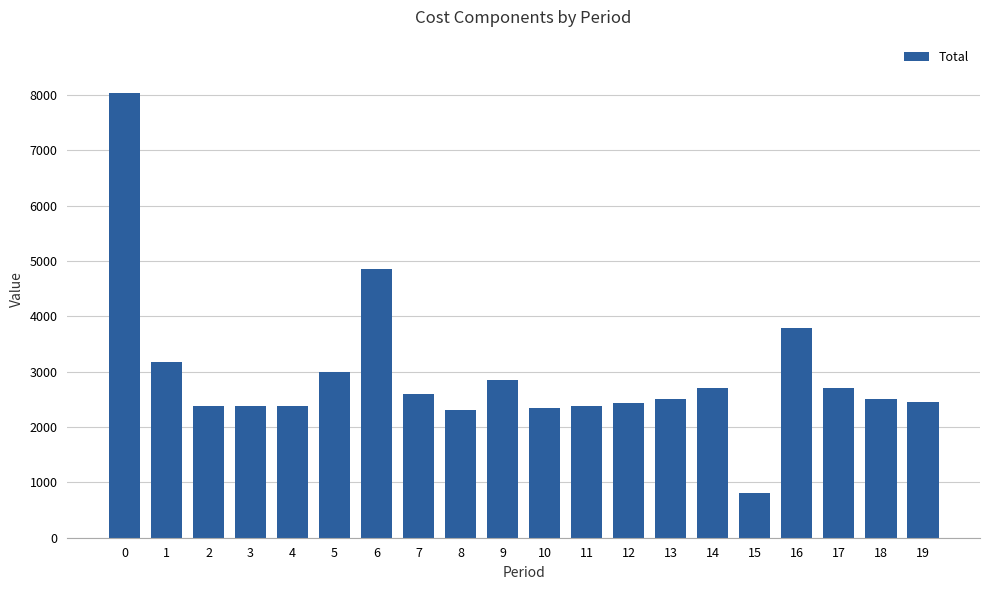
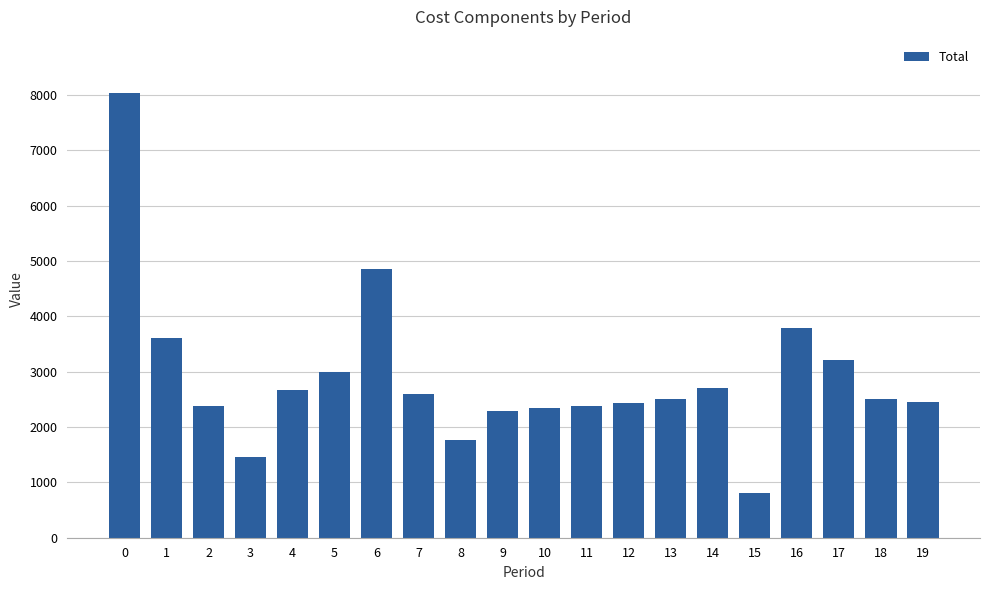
  {
    "0": 8000,
-   "1": 3200,
+   "1": 3600,
    "2": 2400,
-   "3": 2400,
-   "4": 2400,
+   "3": 1500,
+   "4": 2700,
    "5": 3000,
    "6": 4900,
    "7": 2600,
-   "8": 2300,
-   "9": 2800,
+   "8": 1800,
+   "9": 2300,
    "10": 2300,
    "11": 2400,
    "12": 2400,
    "13": 2500,
    "14": 2700,
    "15": 800,
    "16": 3800,
-   "17": 2700,
+   "17": 3200,
    "18": 2500,
    "19": 2500
  }
